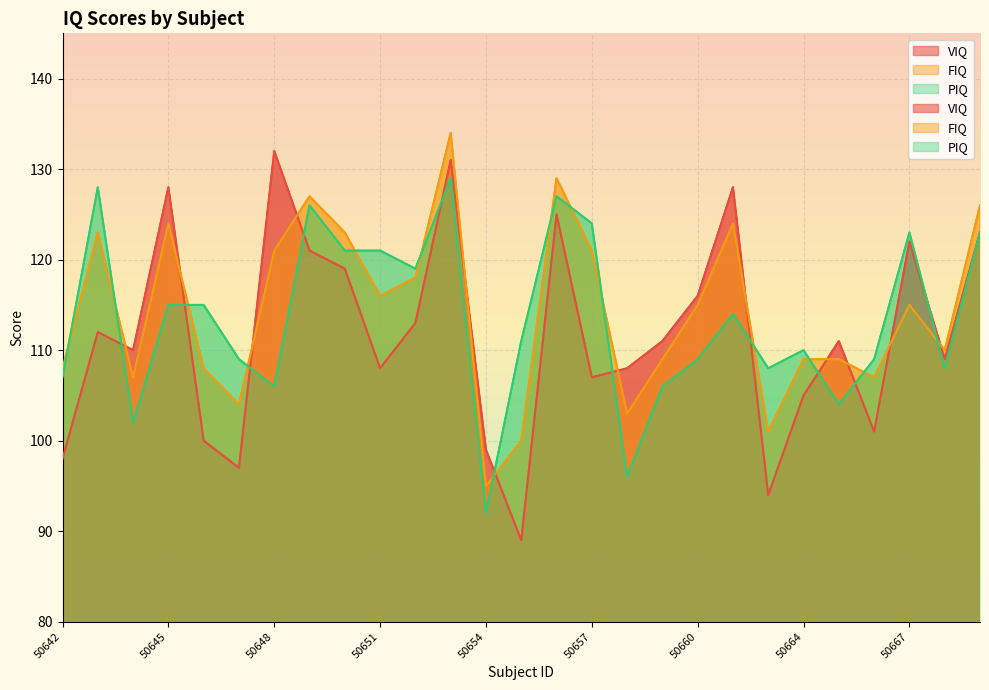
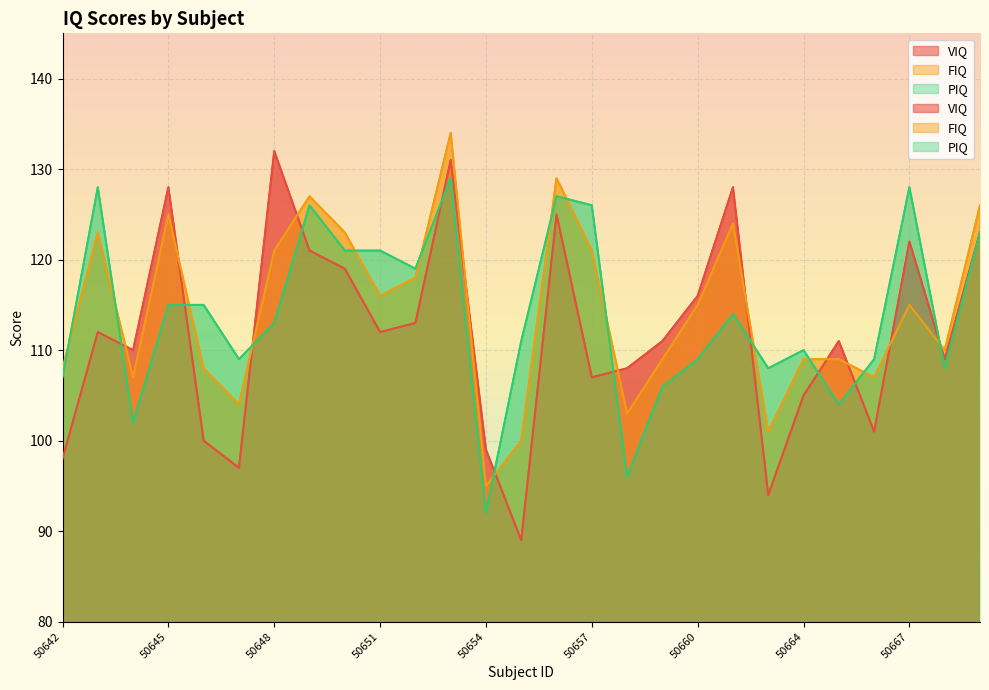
  {
    "VIQ": {
      "50642": 98,
      "50645": 128,
      "50648": 132,
-     "50651": 108,
+     "50651": 112,
      "50654": 99,
      "50657": 107,
      "50660": 116,
      "50664": 105,
      "50667": 122
    },
    "FIQ": {
      "50642": 108,
-     "50645": 124,
+     "50645": 125,
      "50648": 121,
      "50651": 116,
      "50654": 95,
      "50657": 121,
      "50660": 115,
      "50664": 109,
      "50667": 115
    },
    "PIQ": {
      "50642": 107,
      "50645": 115,
-     "50648": 106,
+     "50648": 113,
      "50651": 121,
      "50654": 92,
-     "50657": 124,
+     "50657": 126,
      "50660": 109,
      "50664": 110,
-     "50667": 123
+     "50667": 128
    }
  }
